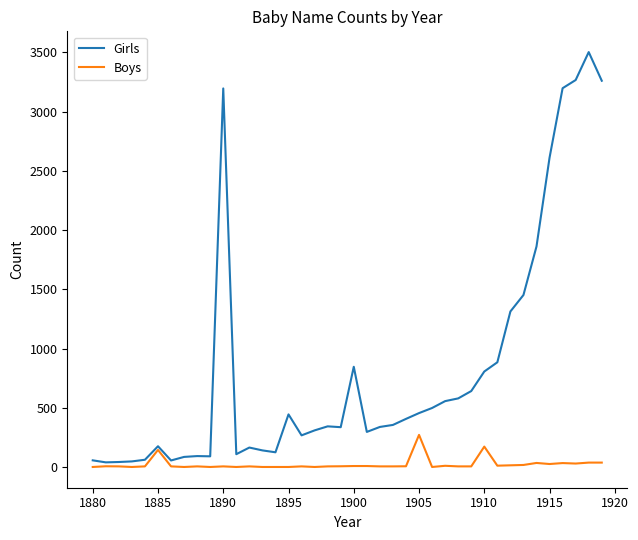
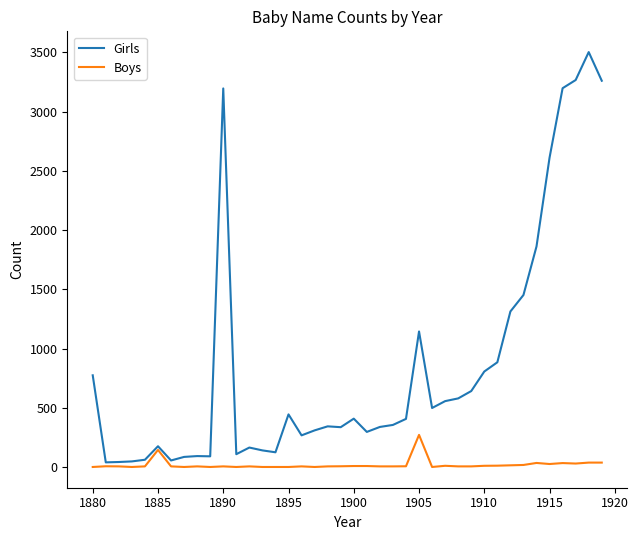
  {
    "Girls": {
-     "1880": 60,
+     "1880": 770,
      "1885": 180,
      "1890": 3200,
      "1895": 440,
-     "1900": 850,
-     "1905": 460,
+     "1900": 410,
+     "1905": 1140,
      "1910": 810,
      "1915": 2610
    },
    "Boys": {
      "1880": 0,
      "1885": 140,
      "1890": 10,
      "1895": 0,
      "1900": 10,
      "1905": 270,
-     "1910": 170,
+     "1910": 10,
      "1915": 30
    }
  }
